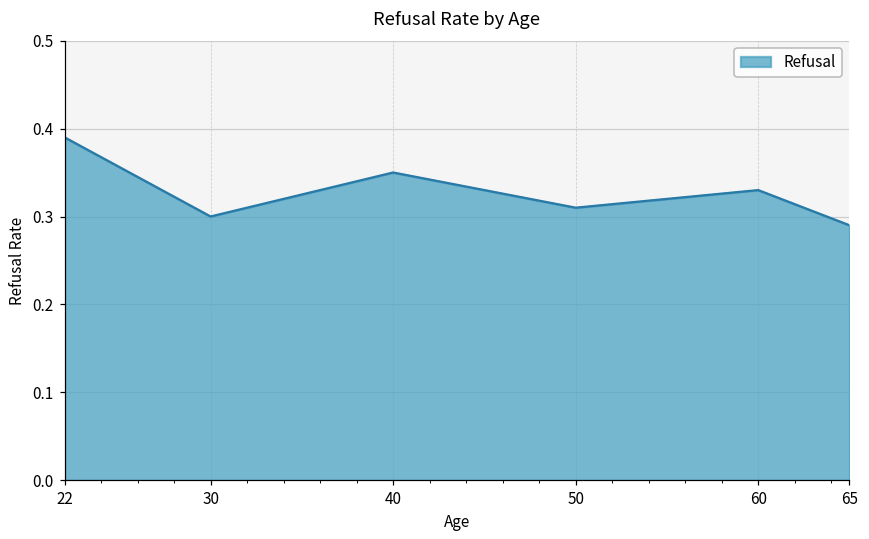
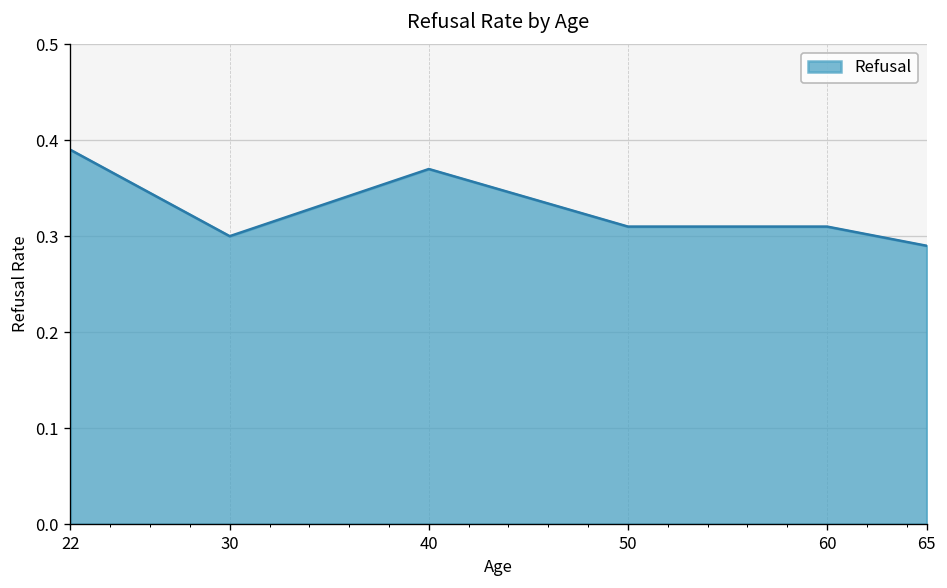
  {
    "22": 0.39,
    "30": 0.30,
-   "40": 0.35,
+   "40": 0.37,
    "50": 0.31,
-   "60": 0.33,
+   "60": 0.31,
    "65": 0.29
  }
